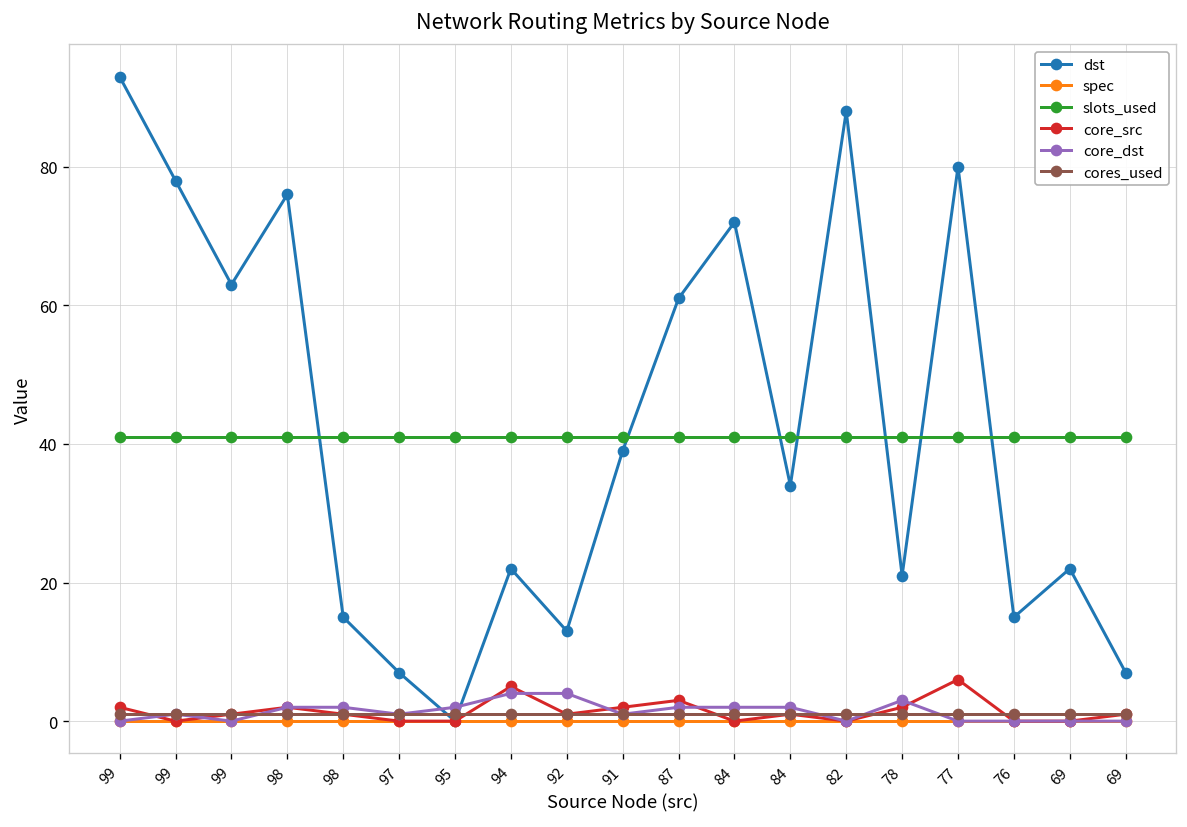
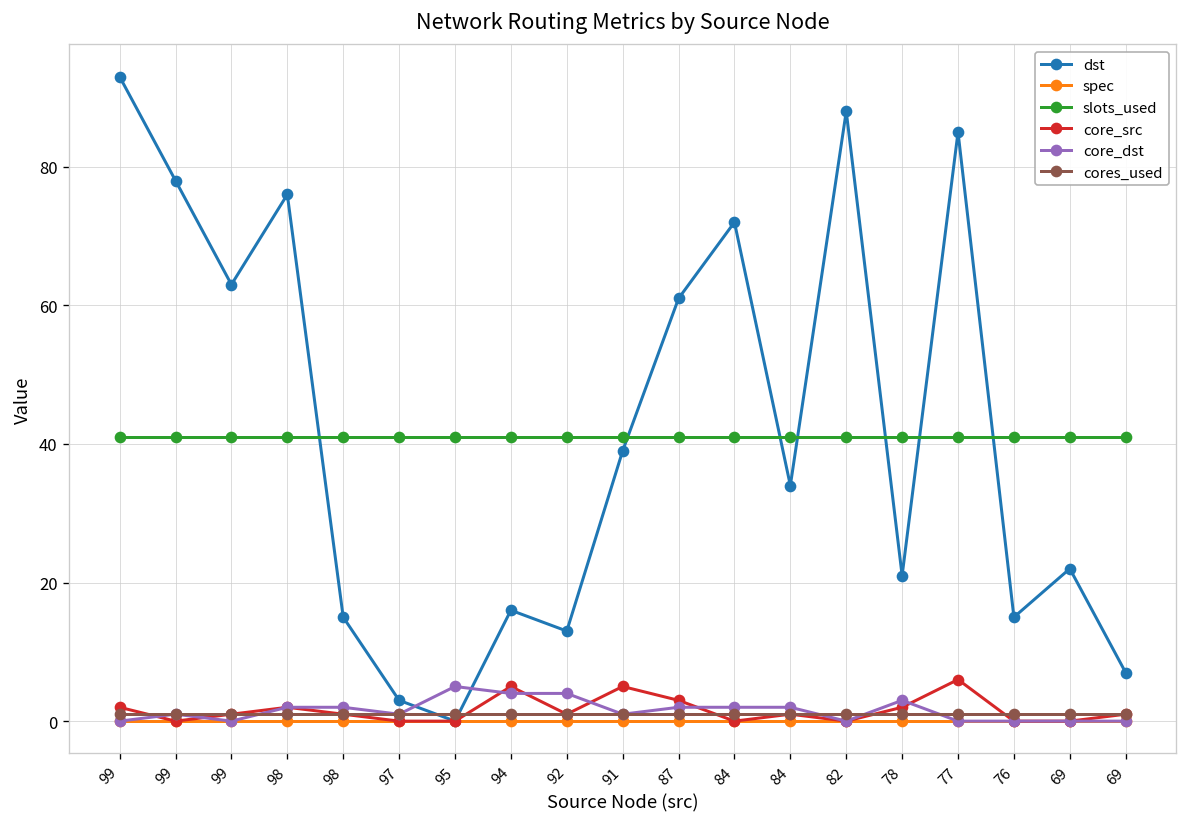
  {
    "dst": {
-     "97": 7,
-     "94": 22,
+     "97": 3,
+     "94": 16,
      "92": 13,
      "91": 39,
      "87": 61,
      "82": 88,
      "78": 21,
-     "77": 80,
+     "77": 85,
      "76": 15
    },
    "spec": {
      "94": 0,
      "92": 0,
      "91": 0,
      "87": 0,
      "78": 0
    },
    "slots_used": {
      "97": 41,
      "95": 41,
      "94": 41,
      "92": 41,
      "91": 41,
      "87": 41,
      "82": 41,
      "78": 41,
      "77": 41,
      "76": 41
    },
    "core_src": {
      "94": 5,
-     "91": 2,
+     "91": 5,
      "87": 3,
      "78": 2,
      "77": 6
    },
    "core_dst": {
-     "95": 2,
+     "95": 5,
      "94": 4,
      "92": 4,
      "87": 2,
      "78": 3
    },
    "cores_used": {
      "95": 1,
      "94": 1,
      "87": 1,
      "82": 1,
      "78": 1,
      "77": 1,
      "76": 1
    }
  }
